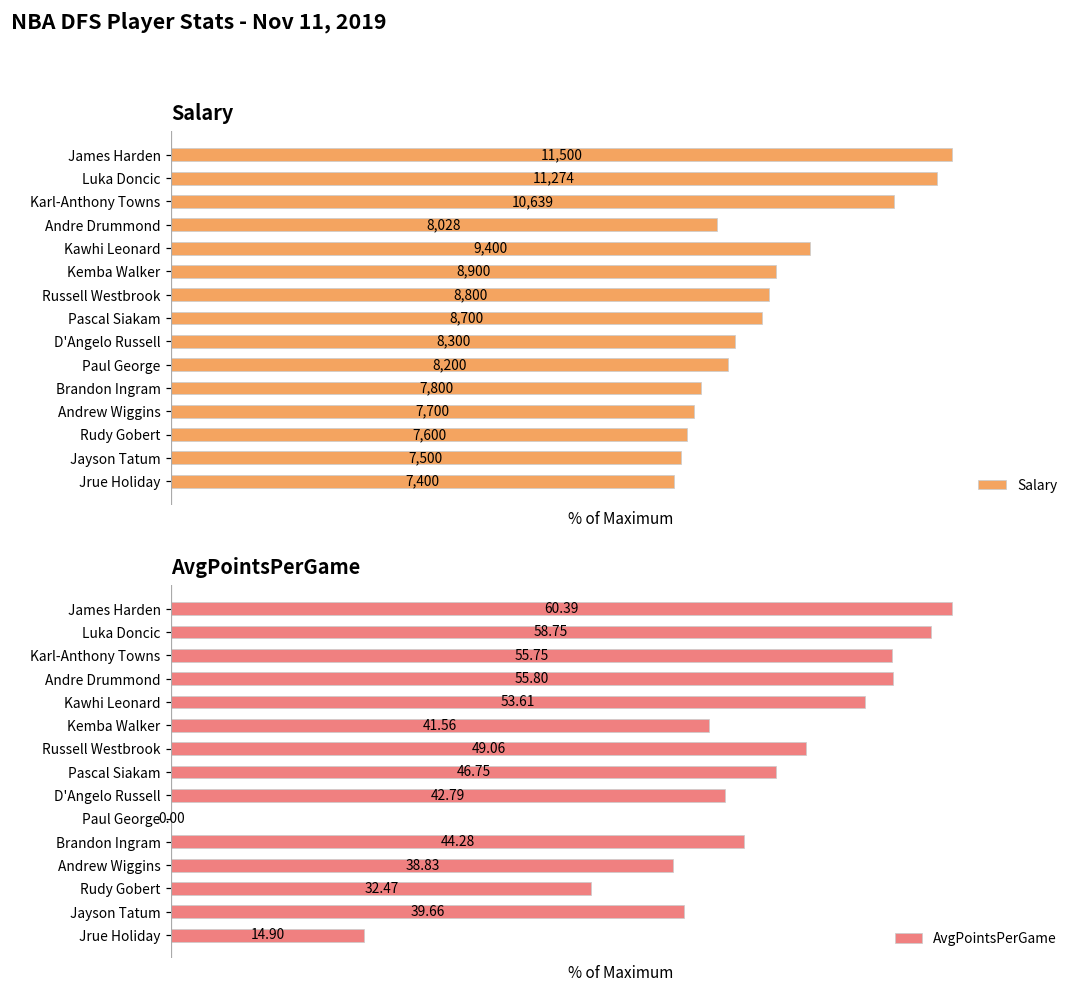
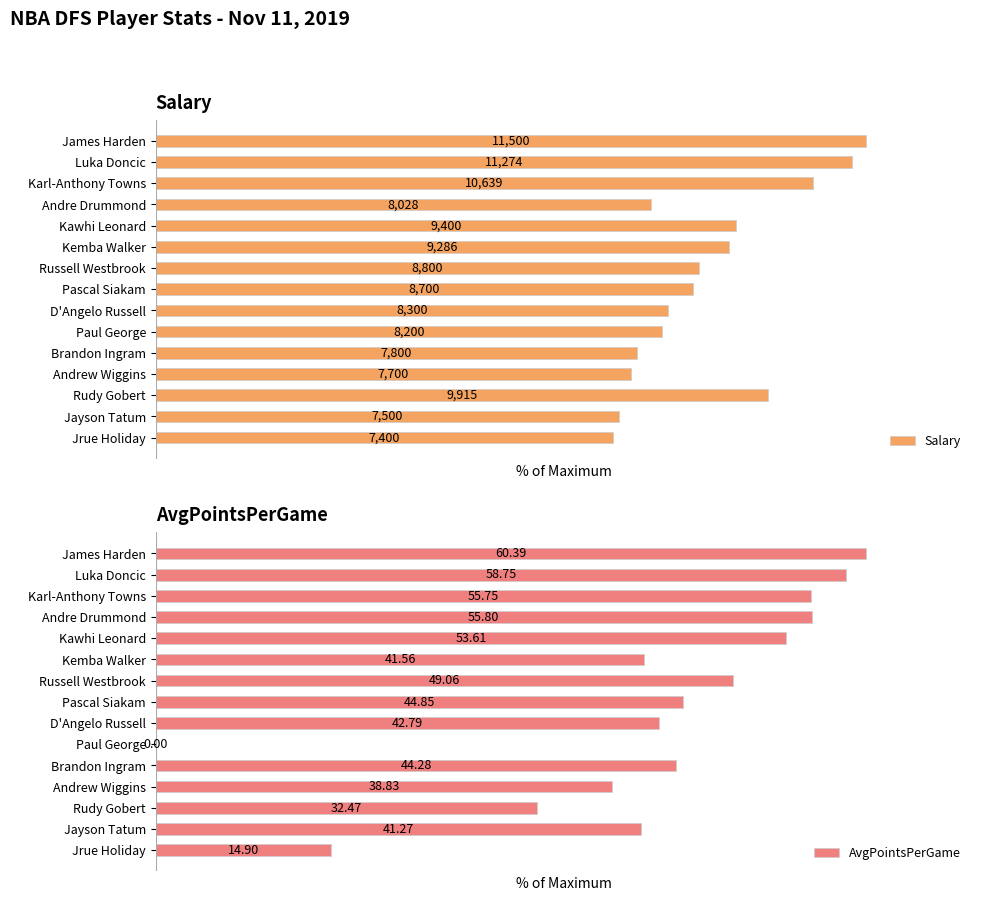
  {
    "Salary": {
-     "Kemba Walker": "8,900",
-     "Rudy Gobert": "7,600"
+     "Kemba Walker": "9,286",
+     "Rudy Gobert": "9,915"
    },
    "AvgPointsPerGame": {
-     "Pascal Siakam": "46.75",
+     "Pascal Siakam": "44.85",
      "Paul George": "0.00",
-     "Jayson Tatum": "39.66"
+     "Jayson Tatum": "41.27"
    }
  }
